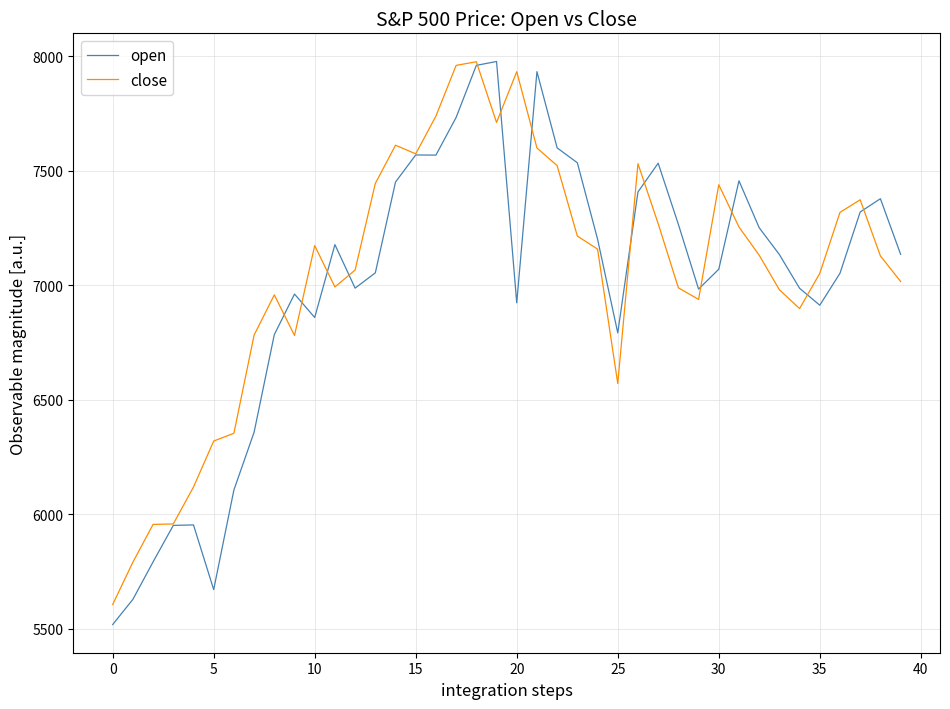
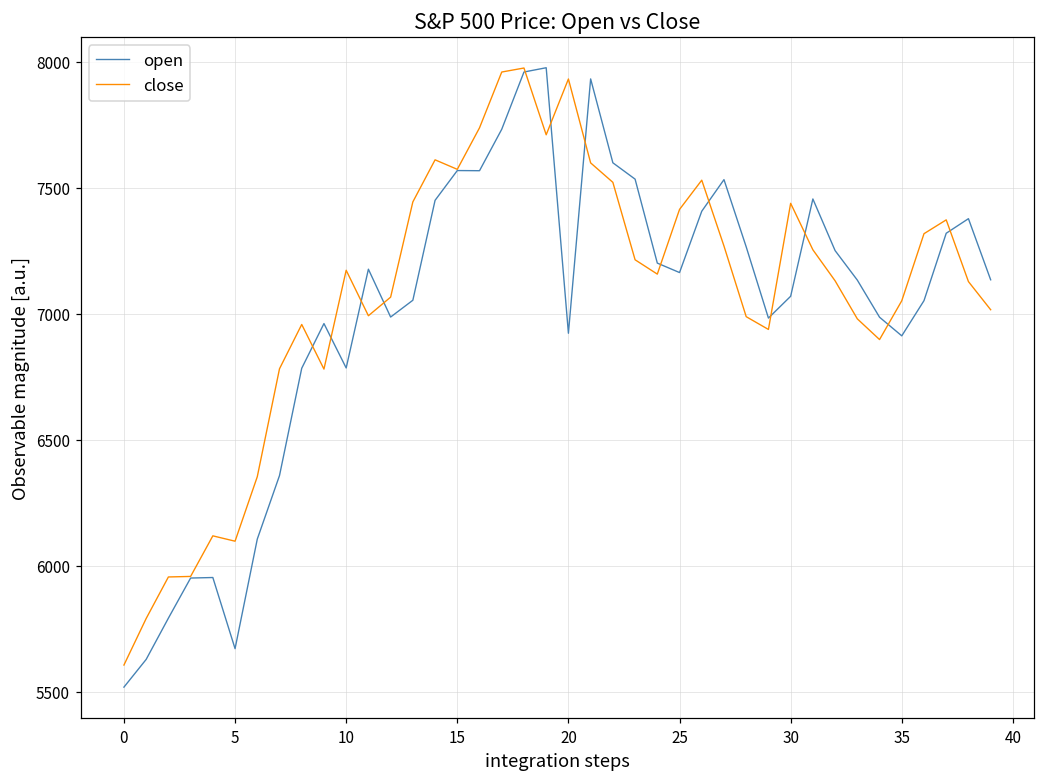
  {
    "open": {
      "0": 5520,
      "5": 5670,
-     "10": 6860,
+     "10": 6790,
      "20": 6920,
-     "25": 6790,
+     "25": 7160,
      "30": 7070,
      "35": 6910
    },
    "close": {
      "0": 5610,
-     "5": 6320,
+     "5": 6100,
      "10": 7170,
      "20": 7930,
-     "25": 6570,
+     "25": 7410,
      "30": 7440,
      "35": 7050
    }
  }
